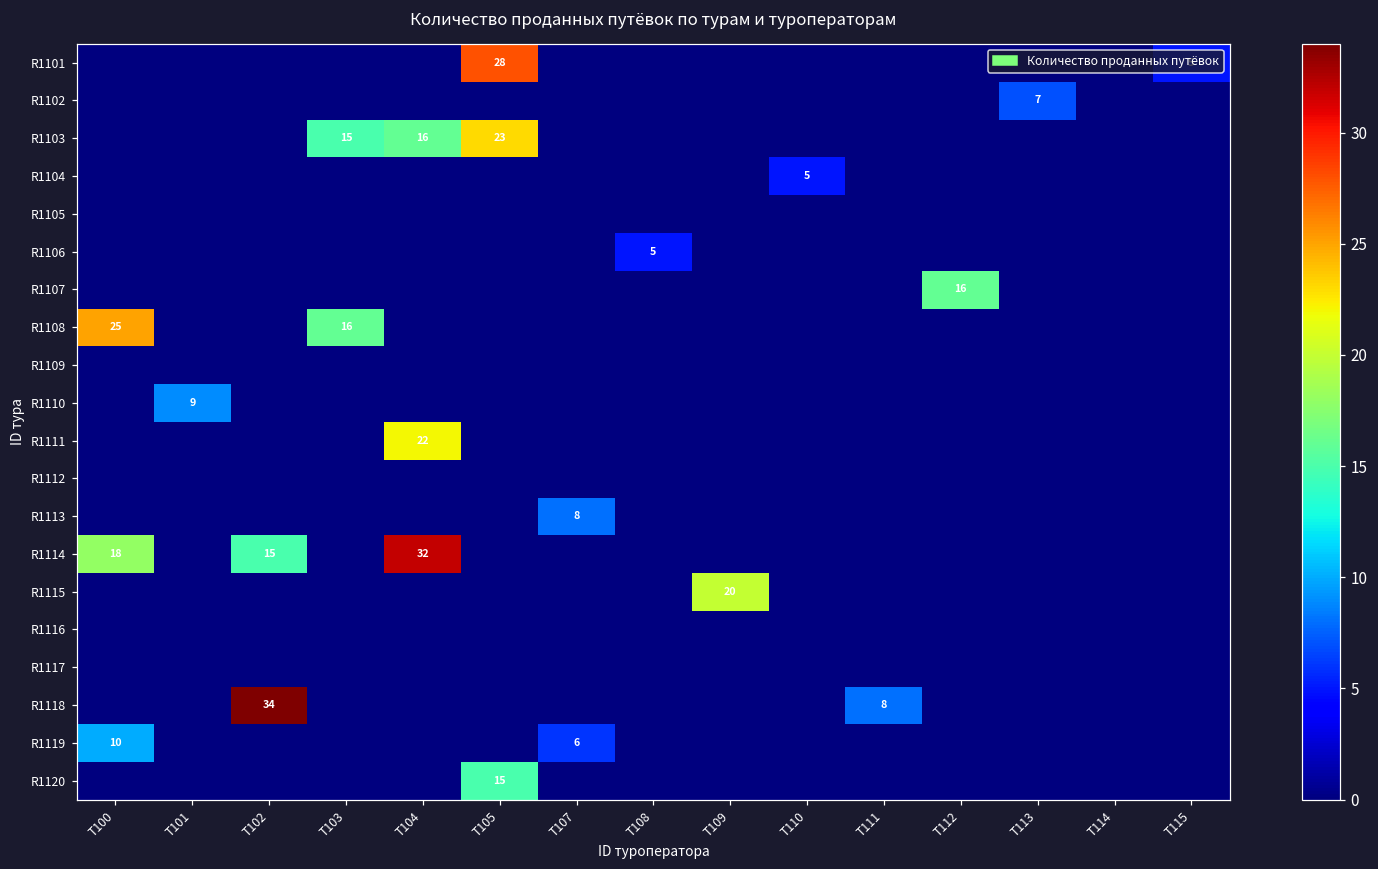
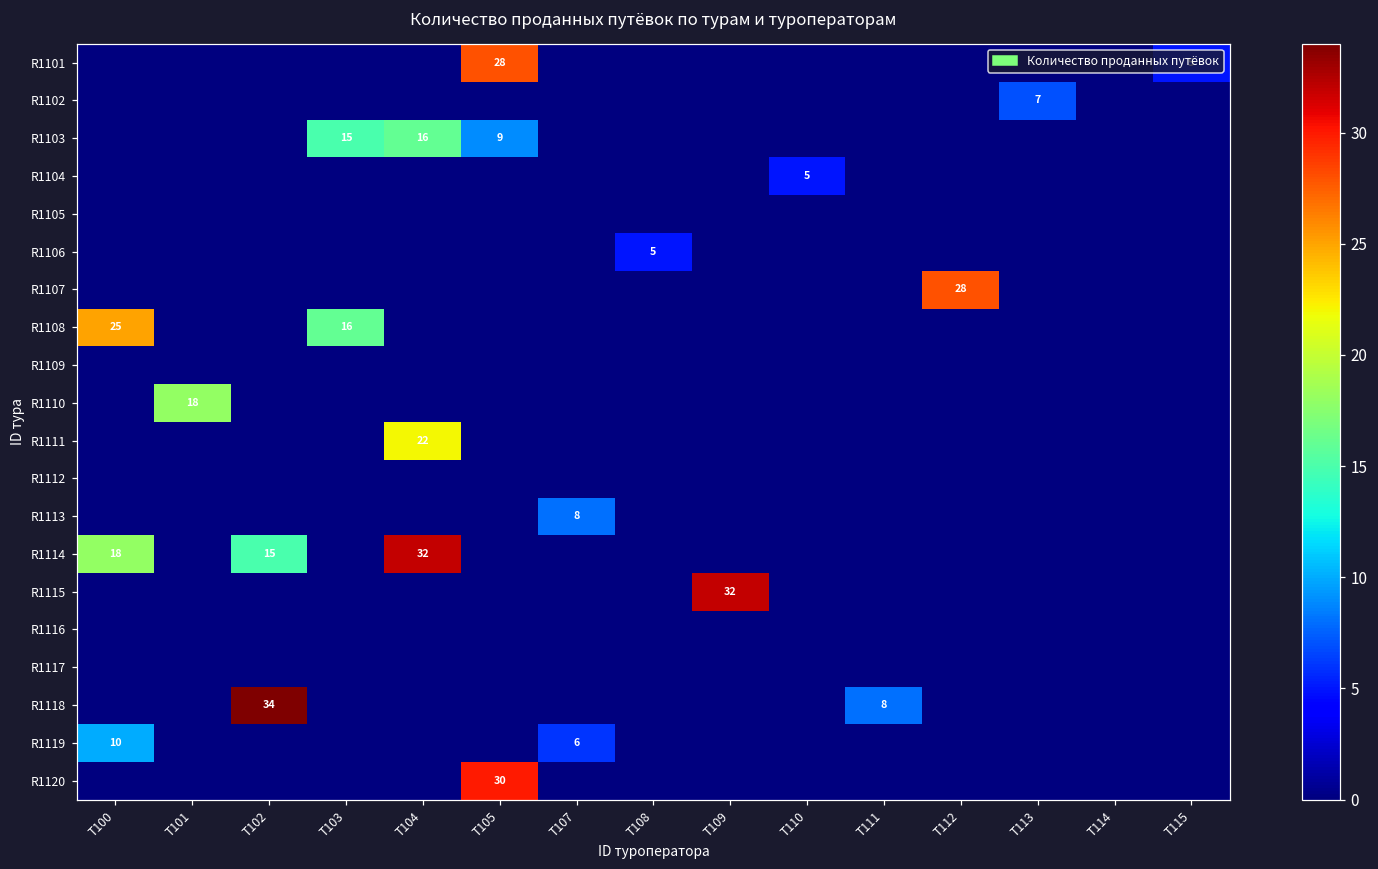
  {
    "R1101": {
      "T105": 28
    },
    "R1102": {
      "T113": 7
    },
    "R1103": {
      "T103": 15,
      "T104": 16,
-     "T105": 23
+     "T105": 9
    },
    "R1104": {
      "T110": 5
    },
    "R1106": {
      "T108": 5
    },
    "R1107": {
-     "T112": 16
+     "T112": 28
    },
    "R1108": {
      "T100": 25,
      "T103": 16
    },
    "R1110": {
-     "T101": 9
+     "T101": 18
    },
    "R1111": {
      "T104": 22
    },
    "R1113": {
      "T107": 8
    },
    "R1114": {
      "T100": 18,
      "T102": 15,
      "T104": 32
    },
    "R1115": {
-     "T109": 20
+     "T109": 32
    },
    "R1118": {
      "T102": 34,
      "T111": 8
    },
    "R1119": {
      "T100": 10,
      "T107": 6
    },
    "R1120": {
-     "T105": 15
+     "T105": 30
    }
  }
